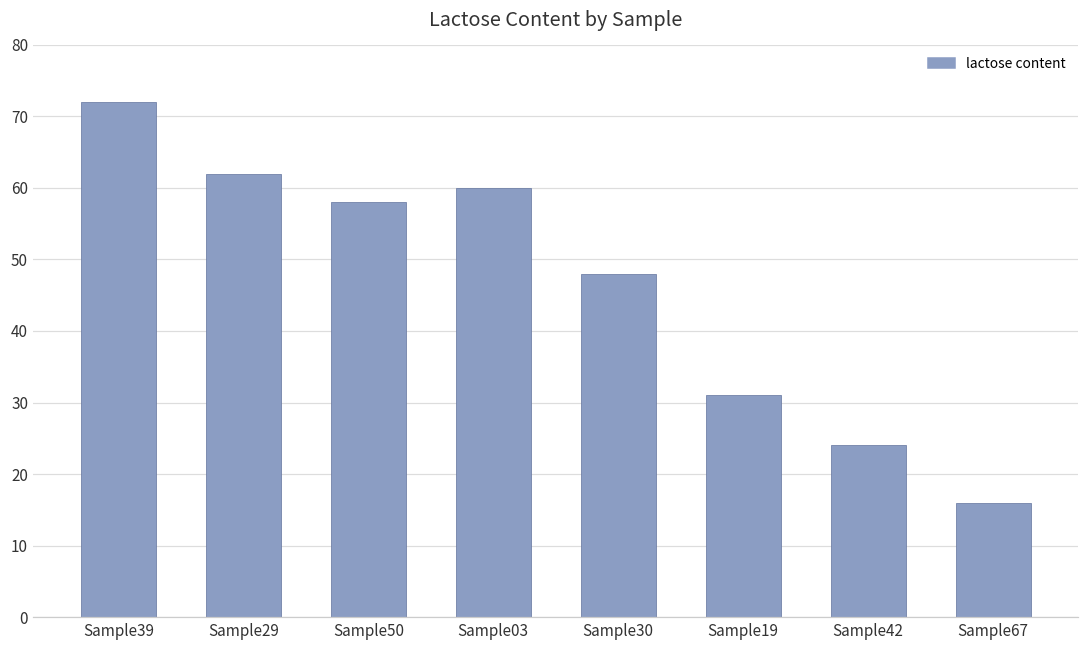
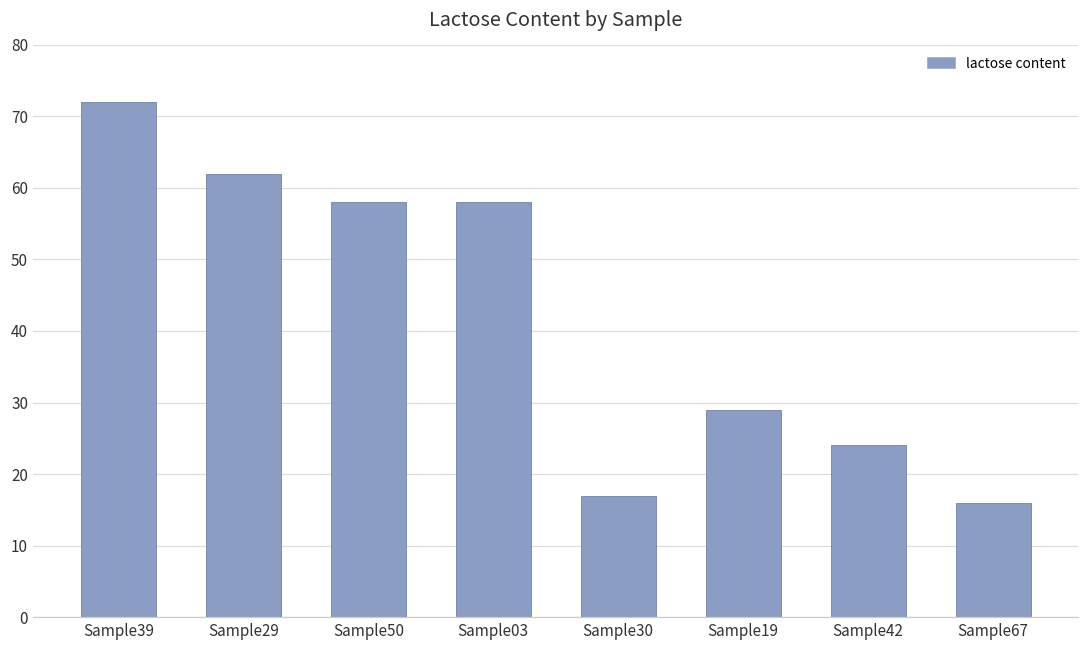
  {
    "Sample39": 72,
    "Sample29": 62,
    "Sample50": 58,
-   "Sample03": 60,
-   "Sample30": 48,
-   "Sample19": 31,
+   "Sample03": 58,
+   "Sample30": 17,
+   "Sample19": 29,
    "Sample42": 24,
    "Sample67": 16
  }
